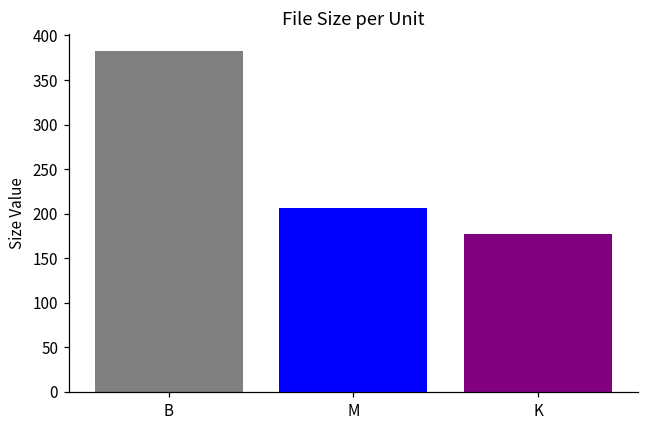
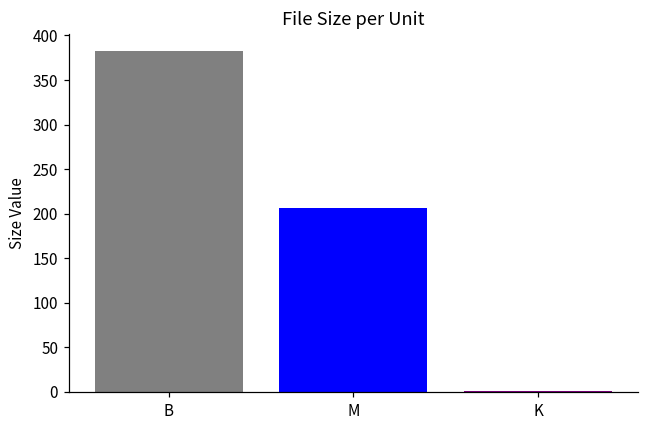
  {
    "B": 380,
    "M": 210,
-   "K": 180
+   "K": 0
  }
